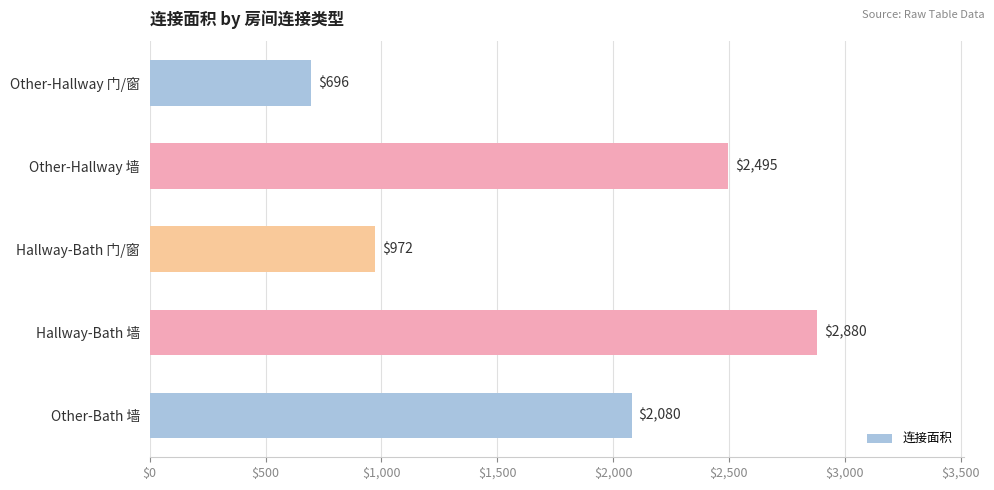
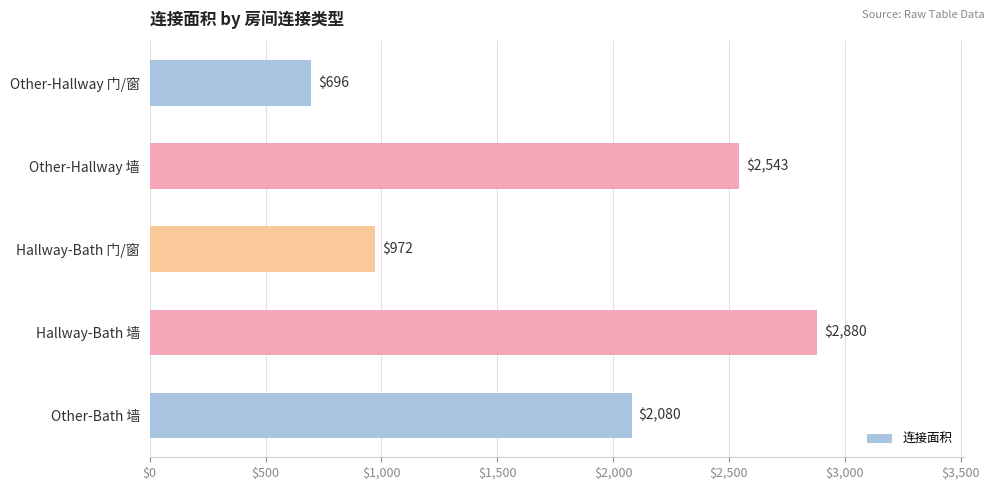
  {
    "Other-Hallway 门/窗": "$696",
-   "Other-Hallway 墙": "$2,495",
+   "Other-Hallway 墙": "$2,543",
    "Hallway-Bath 门/窗": "$972",
    "Hallway-Bath 墙": "$2,880",
    "Other-Bath 墙": "$2,080"
  }
